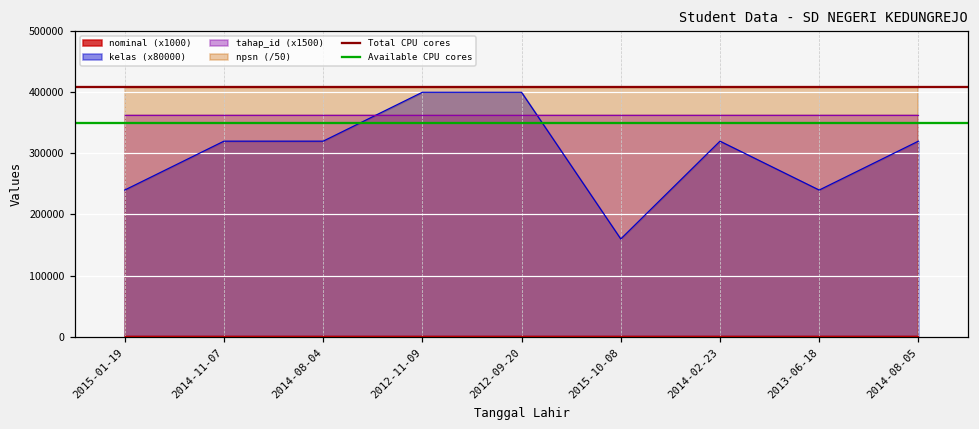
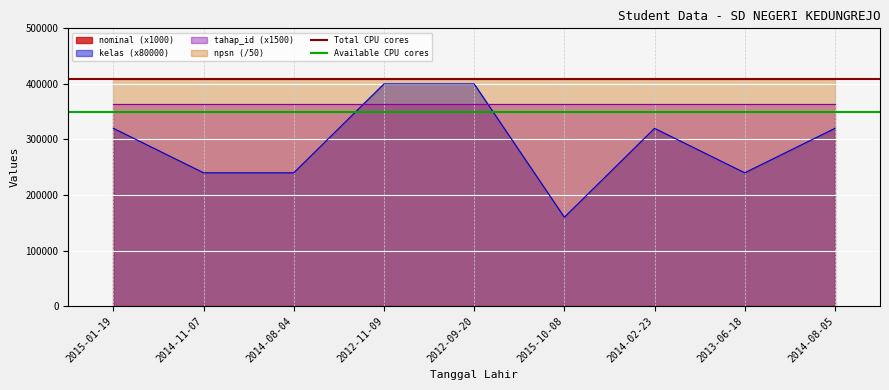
  {
    "nominal (x1000)": {
      "2015-01-19": 0,
      "2014-11-07": 0,
      "2014-08-04": 0,
      "2012-11-09": 0,
      "2012-09-20": 0,
      "2015-10-08": 0,
      "2014-02-23": 0,
      "2013-06-18": 0,
      "2014-08-05": 0
    },
    "kelas (x80000)": {
-     "2015-01-19": 240000,
-     "2014-11-07": 320000,
-     "2014-08-04": 320000,
+     "2015-01-19": 320000,
+     "2014-11-07": 240000,
+     "2014-08-04": 240000,
      "2012-11-09": 400000,
      "2012-09-20": 400000,
      "2015-10-08": 160000,
      "2014-02-23": 320000,
      "2013-06-18": 240000,
      "2014-08-05": 320000
    },
    "tahap_id (x1500)": {
      "2015-01-19": 360000,
      "2014-11-07": 360000,
      "2014-08-04": 360000,
      "2012-11-09": 360000,
      "2012-09-20": 360000,
      "2015-10-08": 360000,
      "2014-02-23": 360000,
      "2013-06-18": 360000,
      "2014-08-05": 360000
    },
    "npsn (/50)": {
      "2015-01-19": 410000,
      "2014-11-07": 410000,
      "2014-08-04": 410000,
      "2012-11-09": 410000,
      "2012-09-20": 410000,
      "2015-10-08": 410000,
      "2014-02-23": 410000,
      "2013-06-18": 410000,
      "2014-08-05": 410000
    }
  }
